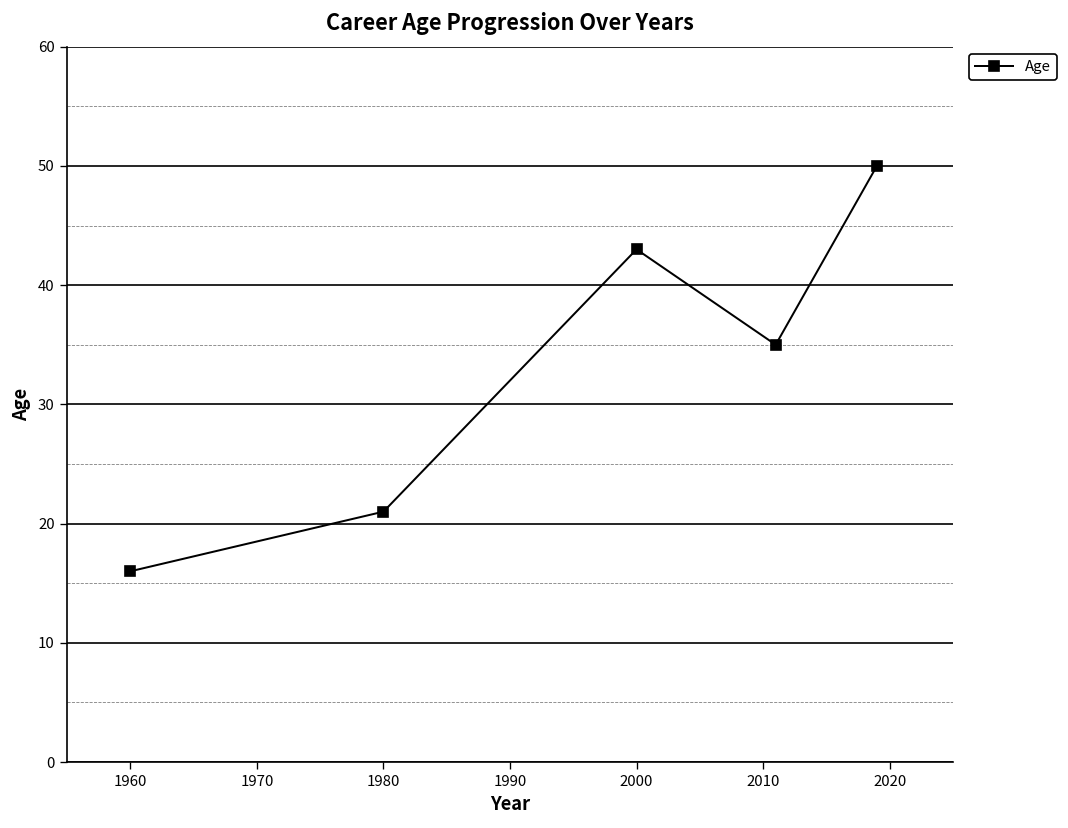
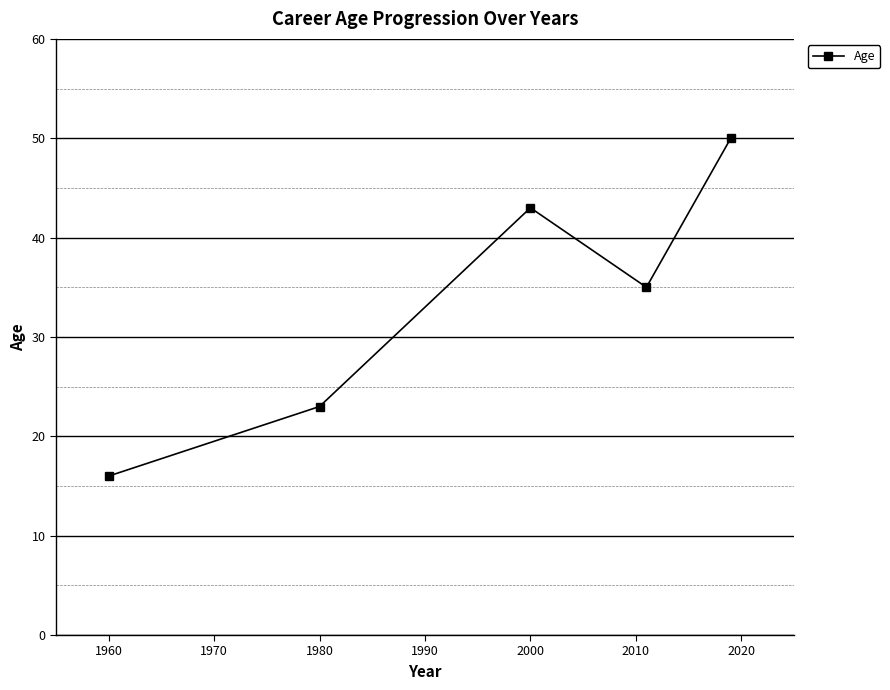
  {
    "1960": 16,
-   "1980": 21,
+   "1980": 23,
    "2000": 43
  }
